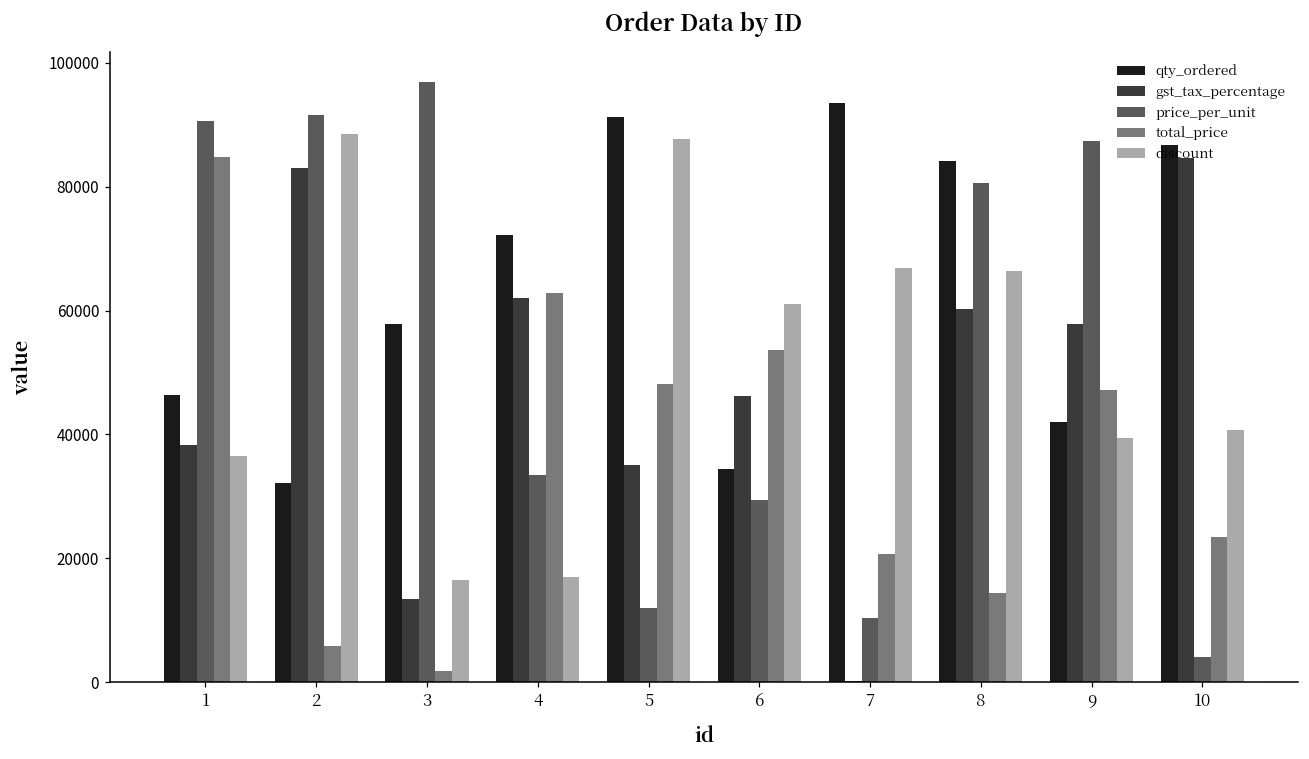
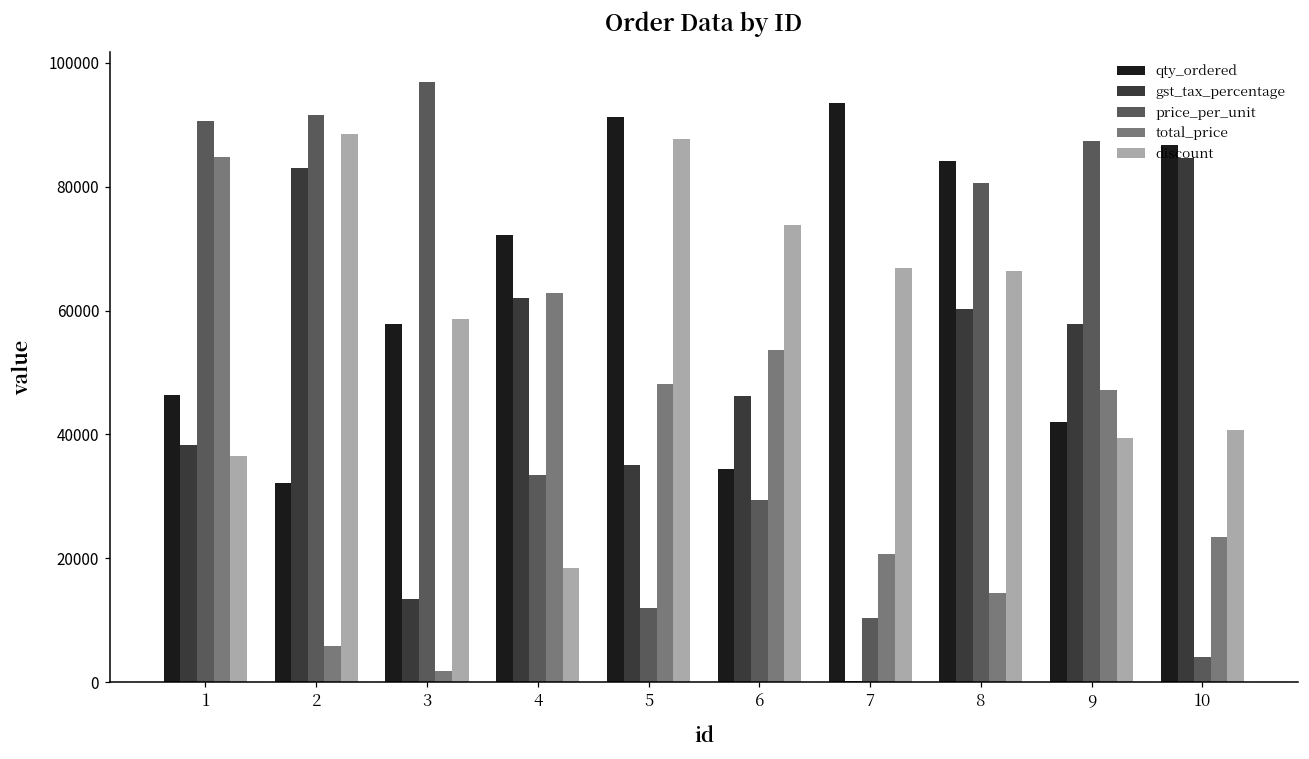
  {
    "discount": {
      "1": 36000,
      "2": 88000,
-     "3": 16000,
-     "4": 17000,
+     "3": 59000,
+     "4": 18000,
      "5": 88000,
-     "6": 61000,
+     "6": 74000,
      "7": 67000,
      "8": 66000,
      "9": 39000,
      "10": 41000
    }
  }
